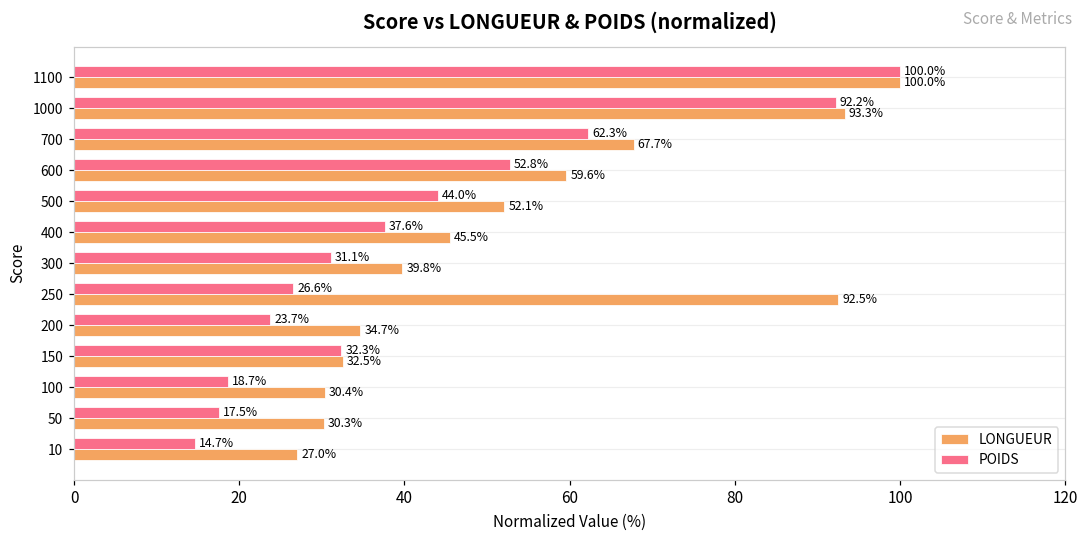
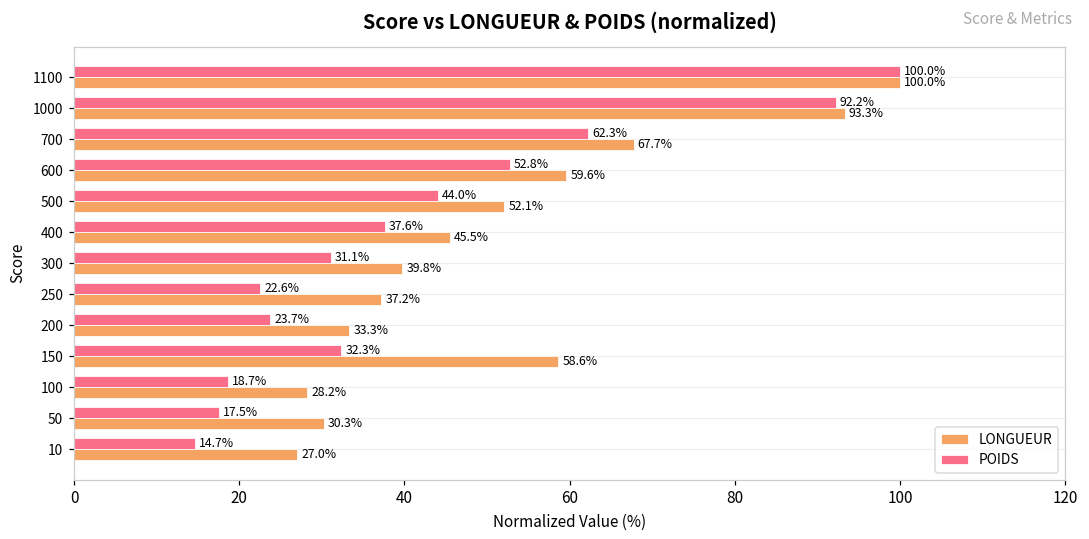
  {
    "LONGUEUR": {
      "1100": "100.0%",
      "1000": "93.3%",
      "700": "67.7%",
      "600": "59.6%",
      "500": "52.1%",
      "400": "45.5%",
      "300": "39.8%",
-     "250": "92.5%",
-     "200": "34.7%",
-     "150": "32.5%",
-     "100": "30.4%",
+     "250": "37.2%",
+     "200": "33.3%",
+     "150": "58.6%",
+     "100": "28.2%",
      "50": "30.3%",
      "10": "27.0%"
    },
    "POIDS": {
      "1100": "100.0%",
      "1000": "92.2%",
      "700": "62.3%",
      "600": "52.8%",
      "500": "44.0%",
      "400": "37.6%",
      "300": "31.1%",
-     "250": "26.6%",
+     "250": "22.6%",
      "200": "23.7%",
      "150": "32.3%",
      "100": "18.7%",
      "50": "17.5%",
      "10": "14.7%"
    }
  }
